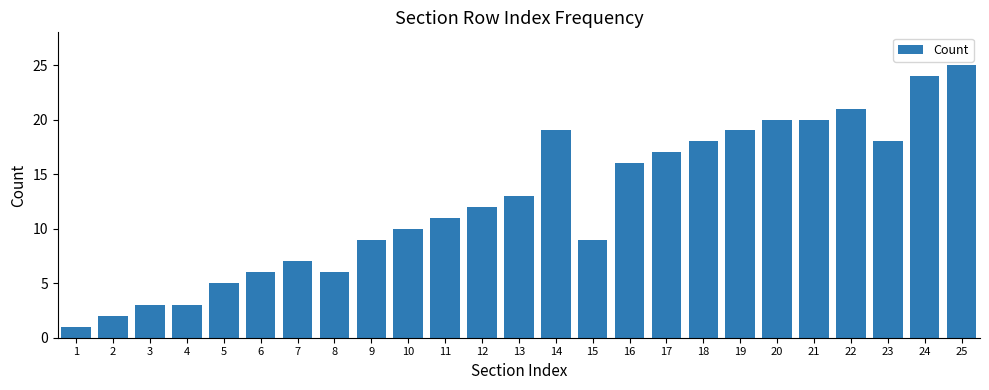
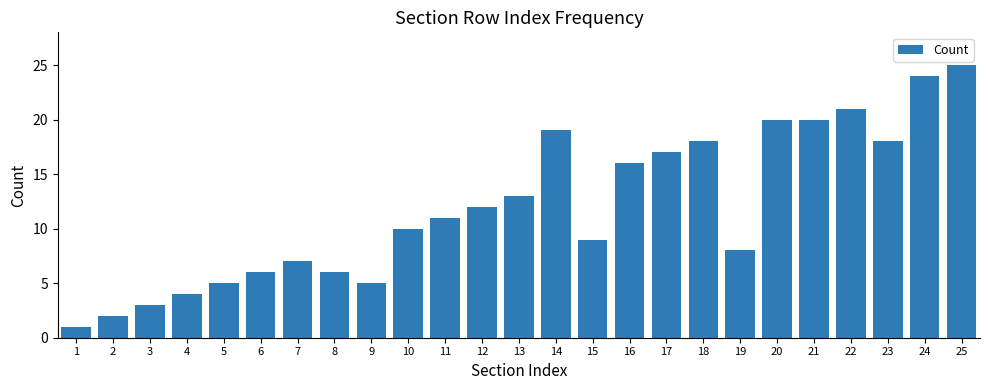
  {
    "1": 1,
    "2": 2,
    "3": 3,
-   "4": 3,
+   "4": 4,
    "5": 5,
    "6": 6,
    "7": 7,
    "8": 6,
-   "9": 9,
+   "9": 5,
    "10": 10,
    "11": 11,
    "12": 12,
    "13": 13,
    "14": 19,
    "15": 9,
    "16": 16,
    "17": 17,
    "18": 18,
-   "19": 19,
+   "19": 8,
    "20": 20,
    "21": 20,
    "22": 21,
    "23": 18,
    "24": 24,
    "25": 25
  }
